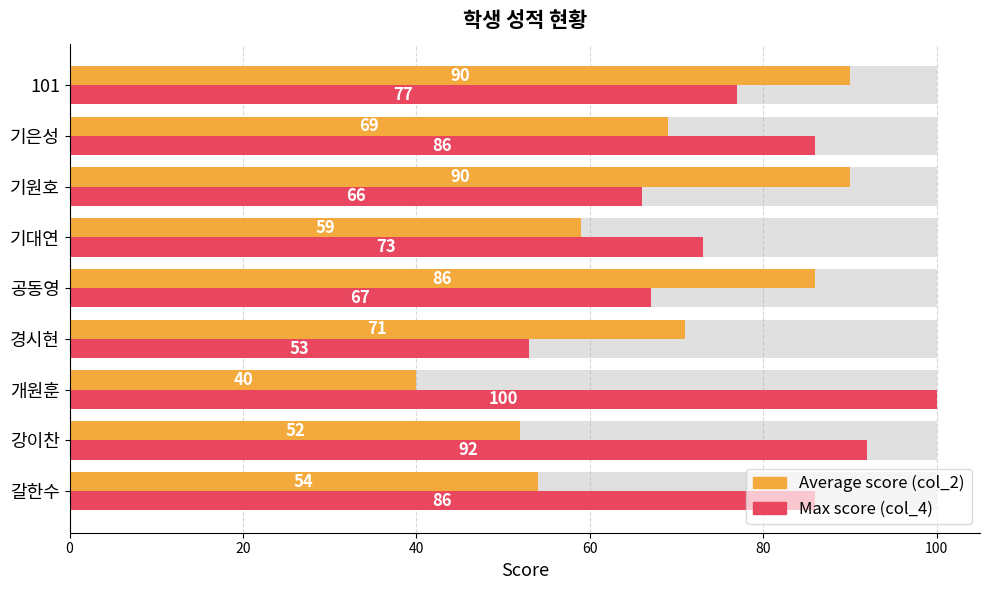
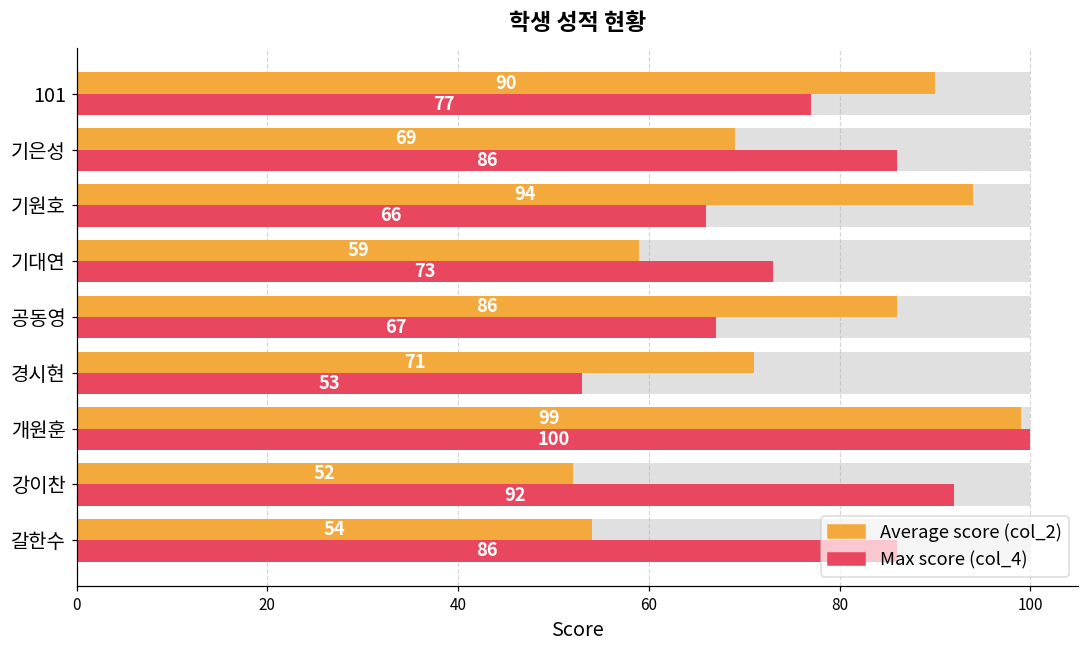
  {
    "Average score (col_2)": {
-     "기원호": 90,
-     "개원훈": 40
+     "기원호": 94,
+     "개원훈": 99
    },
    "Max score (col_4)": {
      "개원훈": 100
    }
  }
